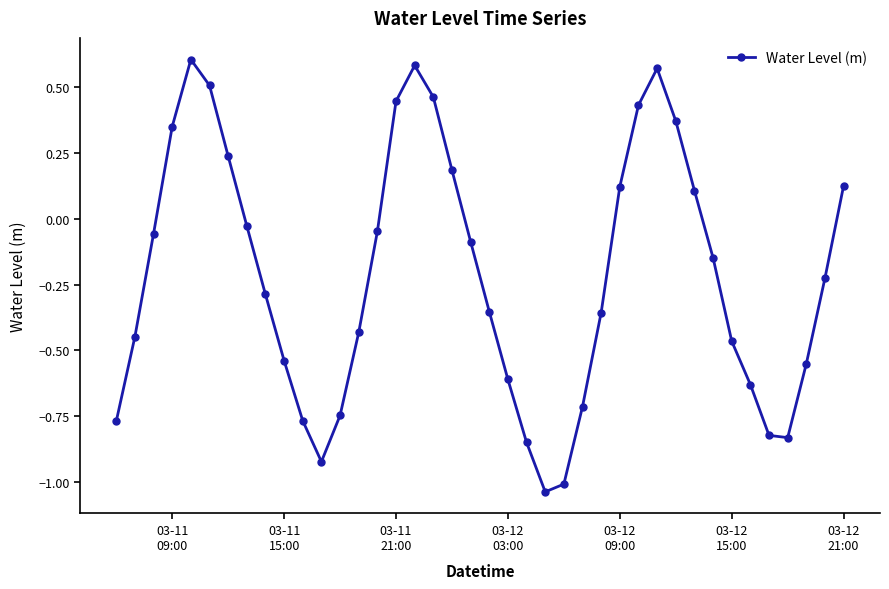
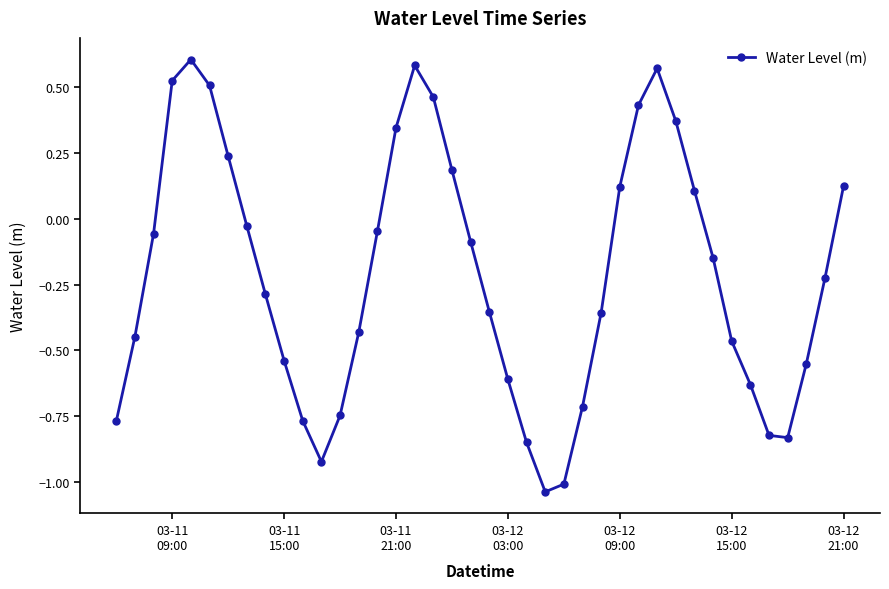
  {
-   "03-11 09:00": 0.35,
+   "03-11 09:00": 0.53,
    "03-11 15:00": -0.54,
-   "03-11 21:00": 0.45,
+   "03-11 21:00": 0.35,
    "03-12 03:00": -0.61,
    "03-12 09:00": 0.12,
    "03-12 15:00": -0.47,
    "03-12 21:00": 0.13
  }
